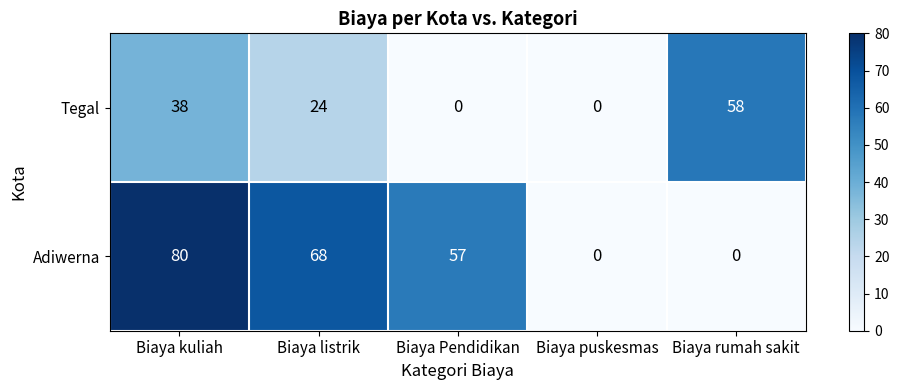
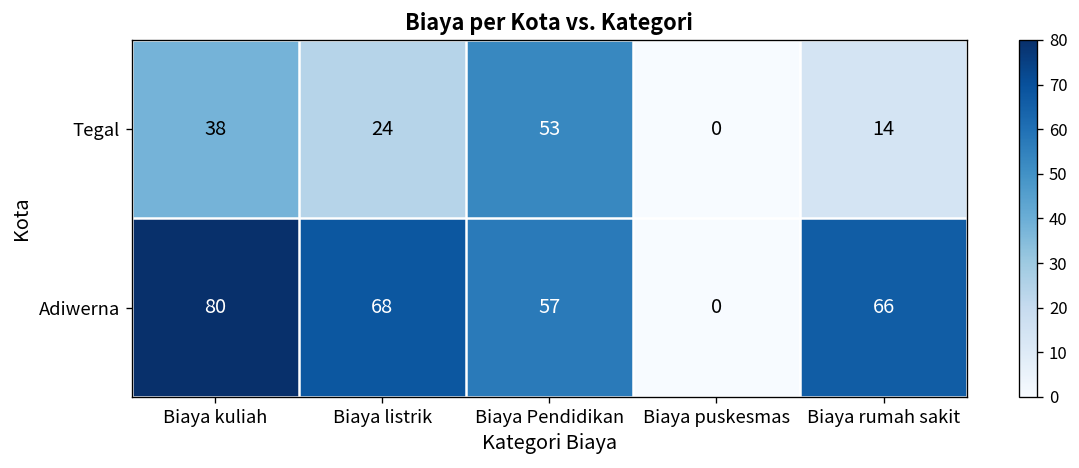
  {
    "Tegal": {
      "Biaya kuliah": 38,
      "Biaya listrik": 24,
-     "Biaya Pendidikan": 0,
+     "Biaya Pendidikan": 53,
      "Biaya puskesmas": 0,
-     "Biaya rumah sakit": 58
+     "Biaya rumah sakit": 14
    },
    "Adiwerna": {
      "Biaya kuliah": 80,
      "Biaya listrik": 68,
      "Biaya Pendidikan": 57,
      "Biaya puskesmas": 0,
-     "Biaya rumah sakit": 0
+     "Biaya rumah sakit": 66
    }
  }
